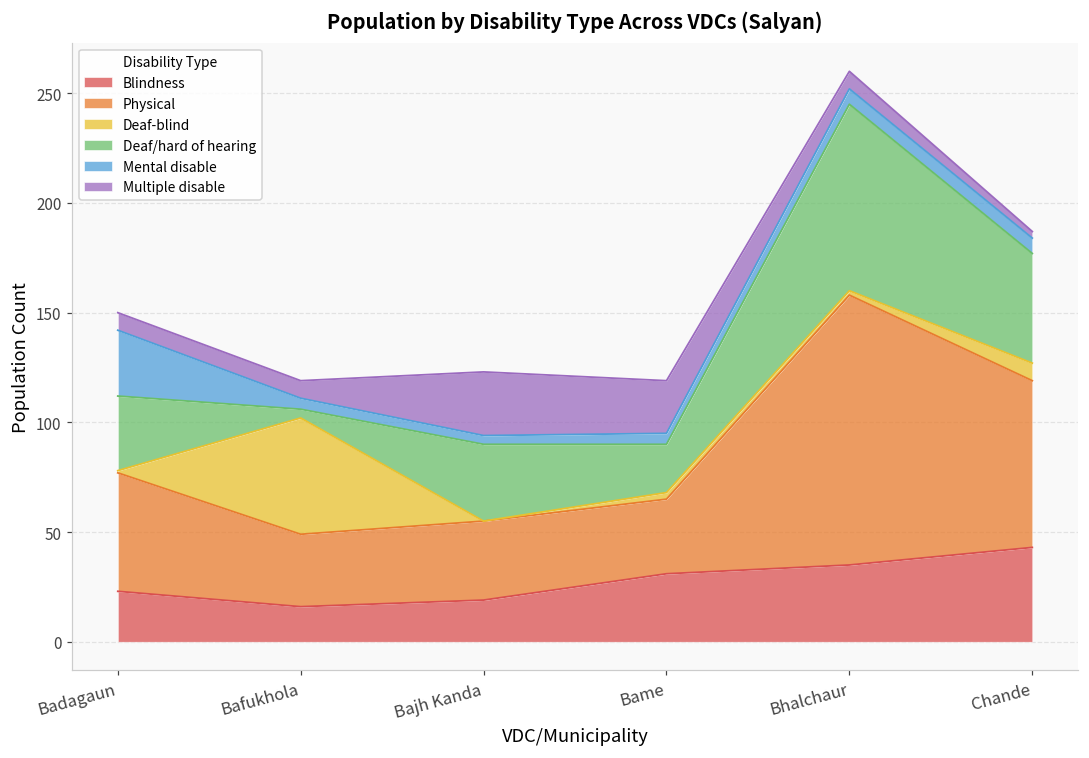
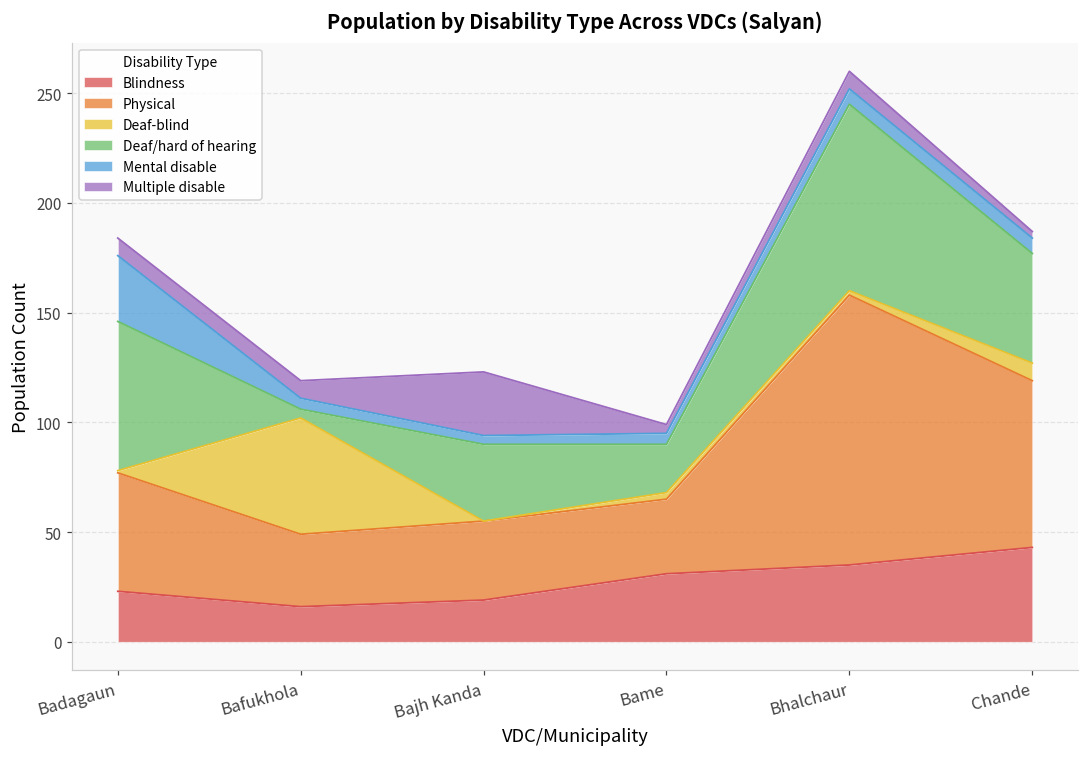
  {
    "Deaf-blind": {
      "Bafukhola": 53,
      "Bame": 3,
      "Bhalchaur": 2,
      "Chande": 8
    },
    "Deaf/hard of hearing": {
-     "Badagaun": 34,
+     "Badagaun": 68,
      "Bafukhola": 4,
      "Bajh Kanda": 35,
      "Bame": 22,
      "Bhalchaur": 85,
      "Chande": 50
    },
    "Mental disable": {
      "Badagaun": 30,
      "Bafukhola": 5,
      "Bajh Kanda": 4,
      "Bame": 5,
      "Bhalchaur": 7,
      "Chande": 7
    },
    "Multiple disable": {
      "Badagaun": 8,
      "Bafukhola": 8,
      "Bajh Kanda": 29,
-     "Bame": 24,
+     "Bame": 4,
      "Bhalchaur": 8,
      "Chande": 3
    }
  }
